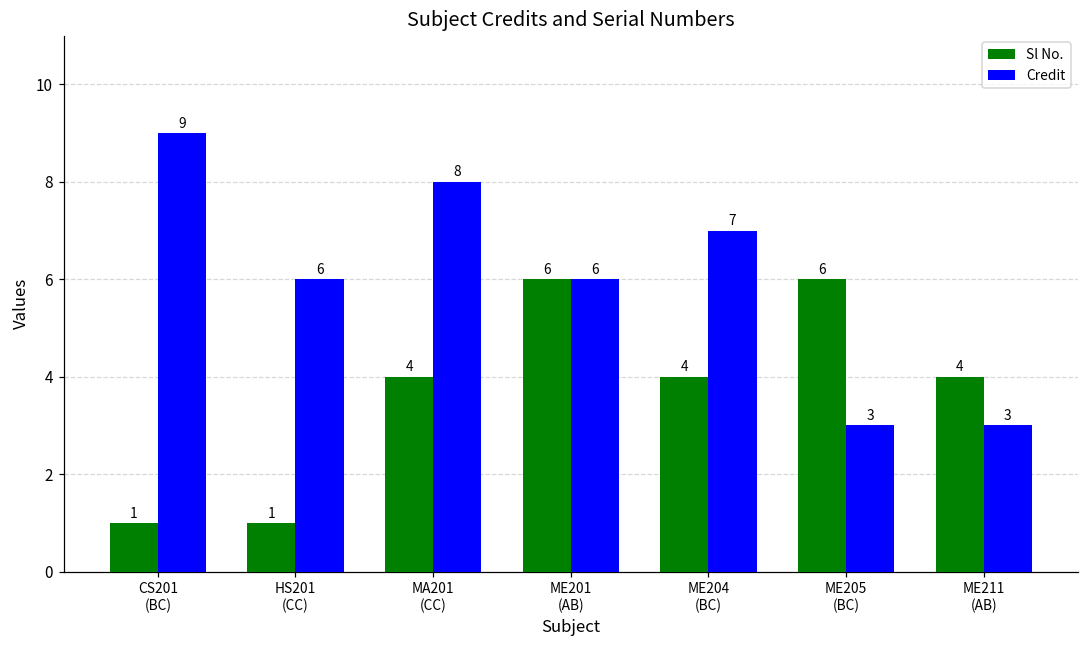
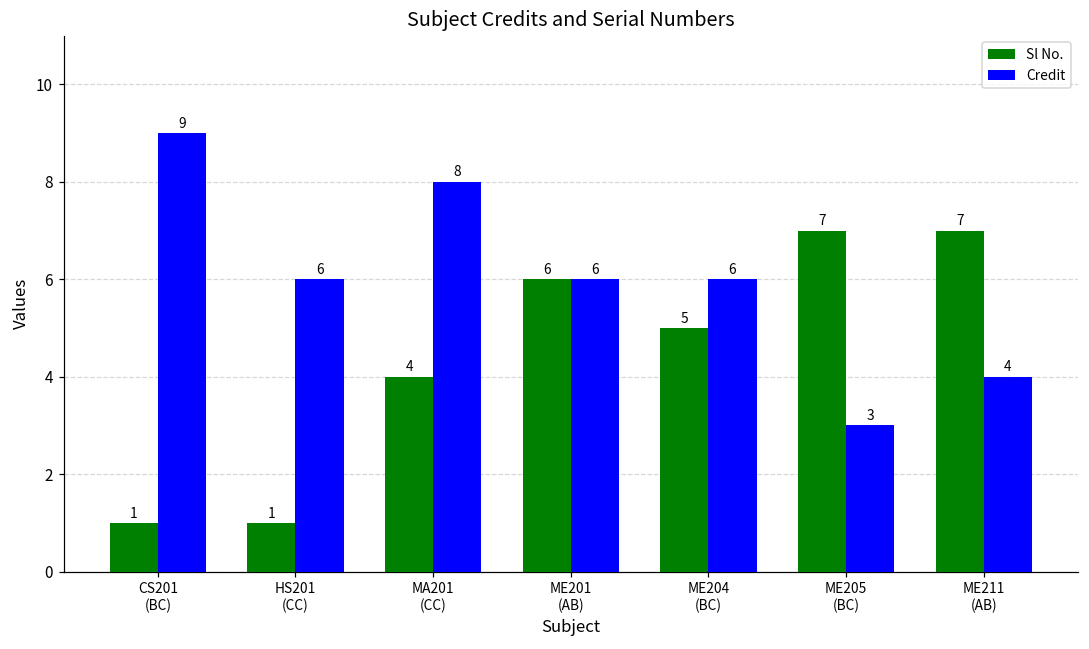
  {
    "Sl No.": {
      "CS201 (BC)": 1,
      "HS201 (CC)": 1,
      "MA201 (CC)": 4,
      "ME201 (AB)": 6,
-     "ME204 (BC)": 4,
-     "ME205 (BC)": 6,
-     "ME211 (AB)": 4
+     "ME204 (BC)": 5,
+     "ME205 (BC)": 7,
+     "ME211 (AB)": 7
    },
    "Credit": {
      "CS201 (BC)": 9,
      "HS201 (CC)": 6,
      "MA201 (CC)": 8,
      "ME201 (AB)": 6,
-     "ME204 (BC)": 7,
+     "ME204 (BC)": 6,
      "ME205 (BC)": 3,
-     "ME211 (AB)": 3
+     "ME211 (AB)": 4
    }
  }
